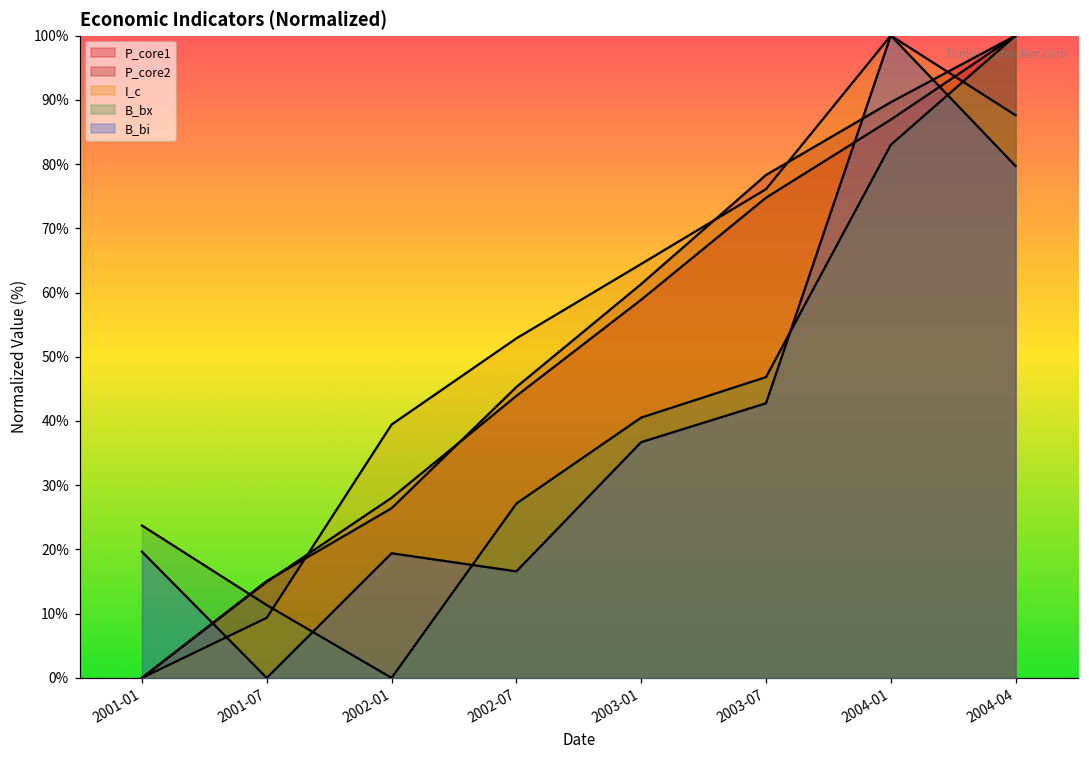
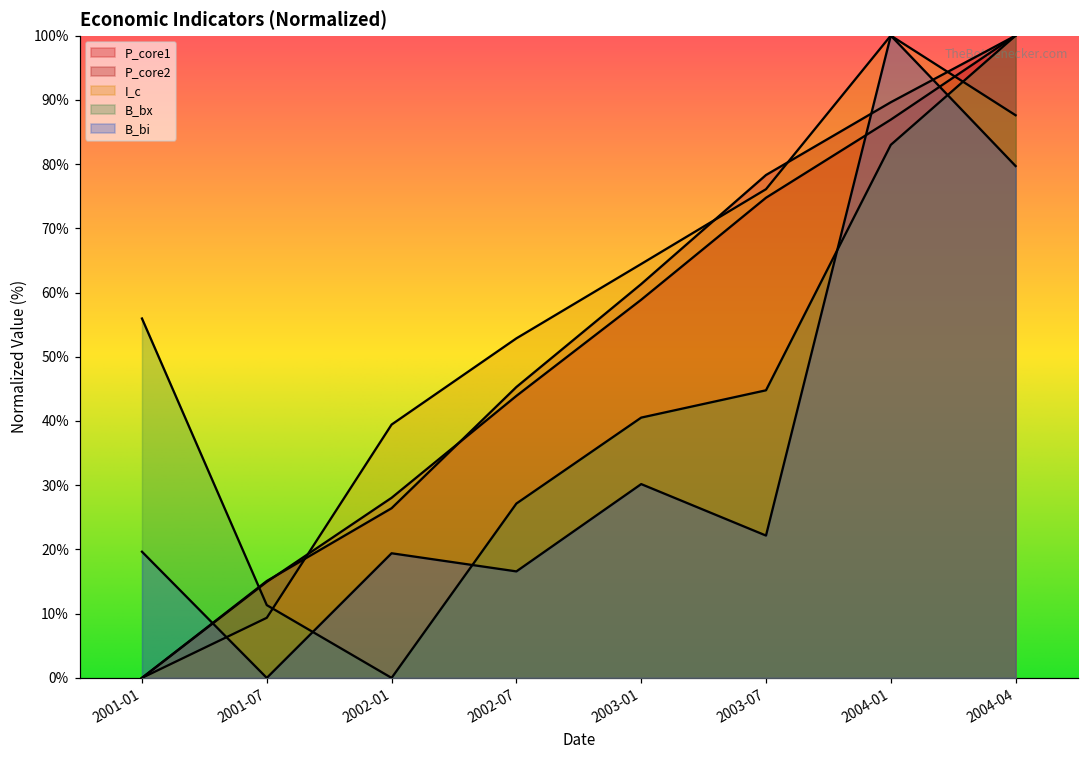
  {
    "B_bx": {
-     "2001-01": "24%",
+     "2001-01": "56%",
      "2001-07": "11%",
      "2002-01": "0%",
      "2002-07": "27%",
      "2003-01": "41%",
-     "2003-07": "47%",
+     "2003-07": "45%",
      "2004-01": "83%"
    },
    "B_bi": {
      "2001-01": "20%",
      "2001-07": "0%",
      "2002-01": "19%",
      "2002-07": "17%",
-     "2003-01": "37%",
-     "2003-07": "43%",
+     "2003-01": "30%",
+     "2003-07": "22%",
      "2004-04": "80%"
    }
  }
